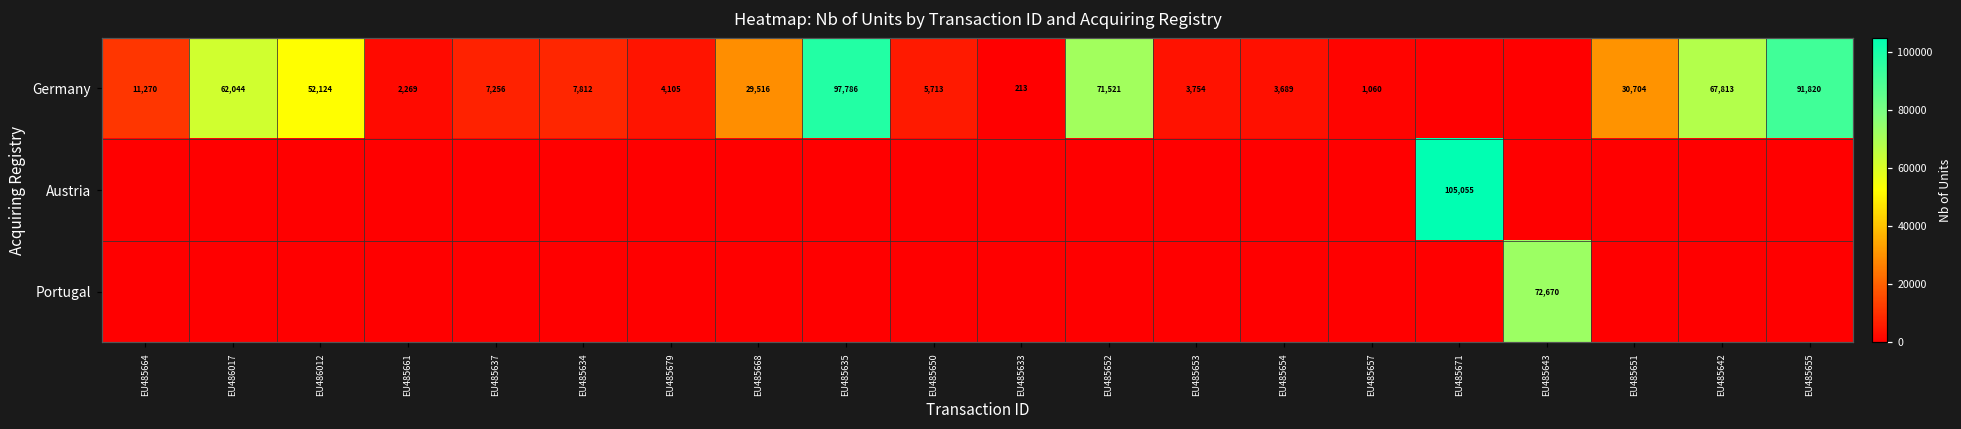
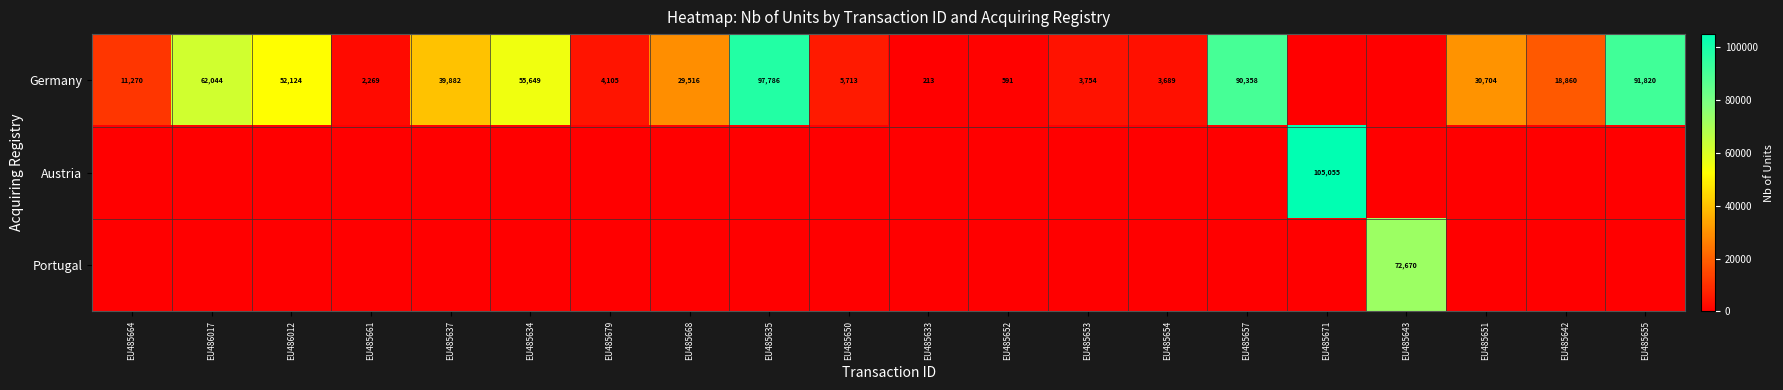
  {
    "Germany": {
      "EU485664": "11,270",
      "EU486017": "62,044",
      "EU486012": "52,124",
      "EU485661": "2,269",
-     "EU485637": "7,256",
-     "EU485634": "7,812",
+     "EU485637": "39,882",
+     "EU485634": "55,649",
      "EU485679": "4,105",
      "EU485668": "29,516",
      "EU485635": "97,786",
      "EU485650": "5,713",
      "EU485633": "213",
-     "EU485652": "71,521",
+     "EU485652": "591",
      "EU485653": "3,754",
      "EU485654": "3,689",
-     "EU485657": "1,060",
+     "EU485657": "90,358",
      "EU485651": "30,704",
-     "EU485642": "67,813",
+     "EU485642": "18,860",
      "EU485655": "91,820"
    },
    "Austria": {
      "EU485671": "105,055"
    },
    "Portugal": {
      "EU485643": "72,670"
    }
  }
